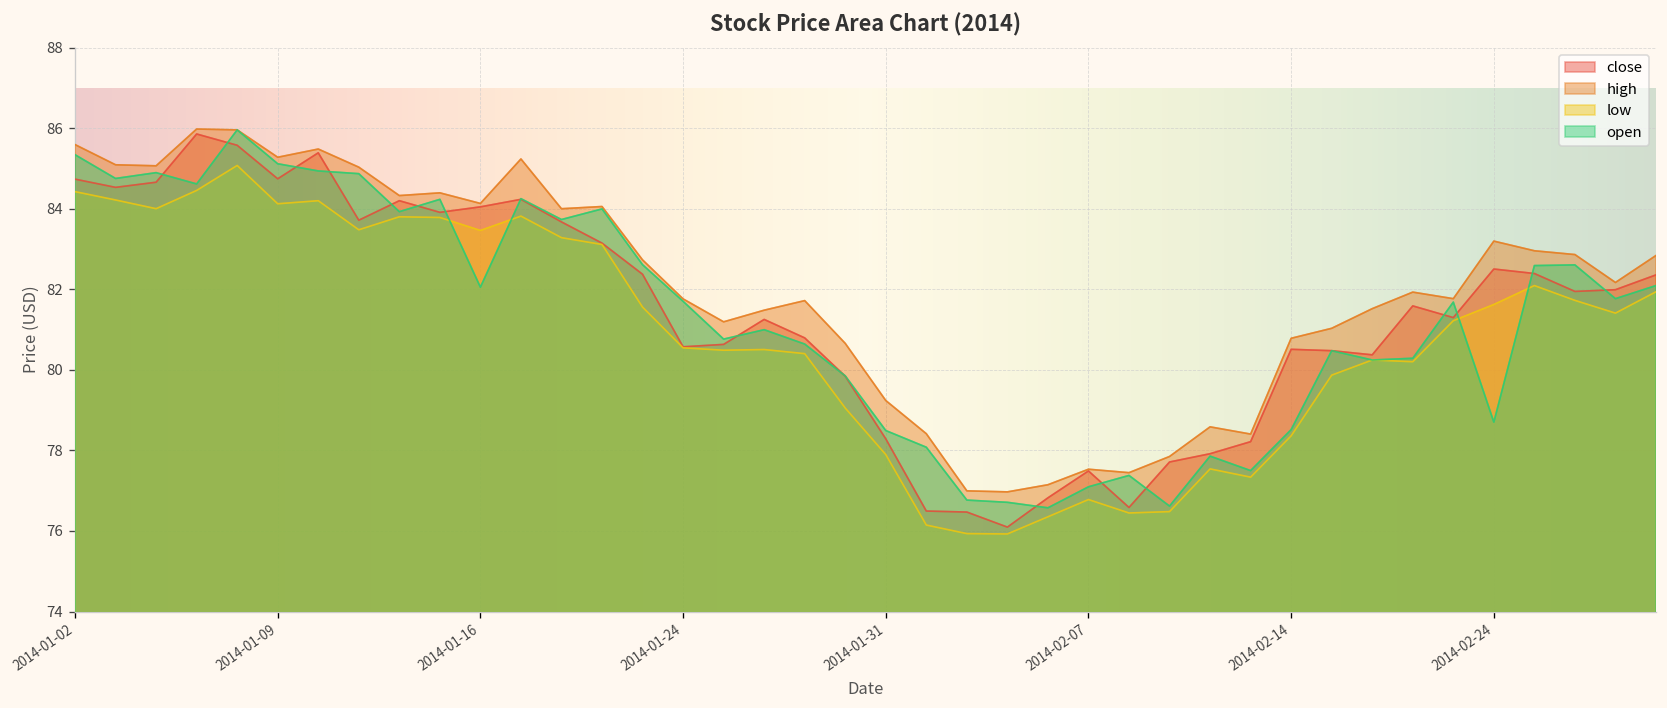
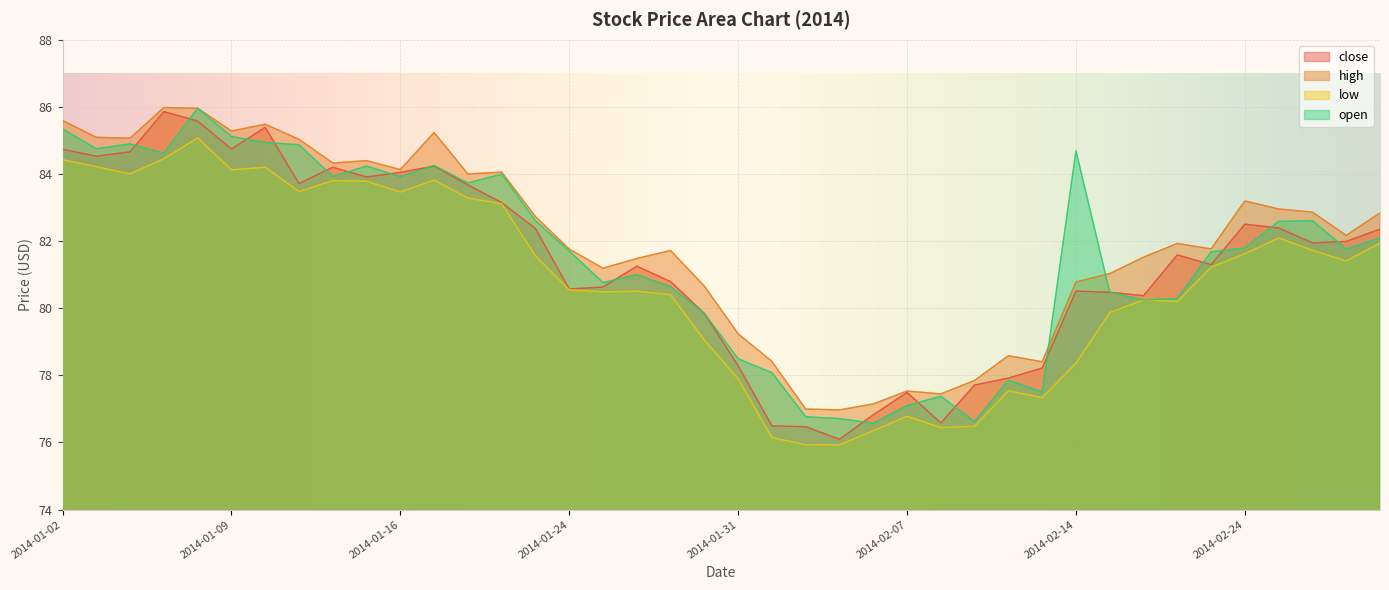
  {
    "open": {
      "2014-01-02": 85.3,
      "2014-01-09": 85.1,
-     "2014-01-16": 82.1,
+     "2014-01-16": 83.9,
      "2014-01-31": 78.5,
      "2014-02-07": 77.1,
-     "2014-02-14": 78.5,
-     "2014-02-24": 78.7
+     "2014-02-14": 84.7,
+     "2014-02-24": 81.8
    }
  }
